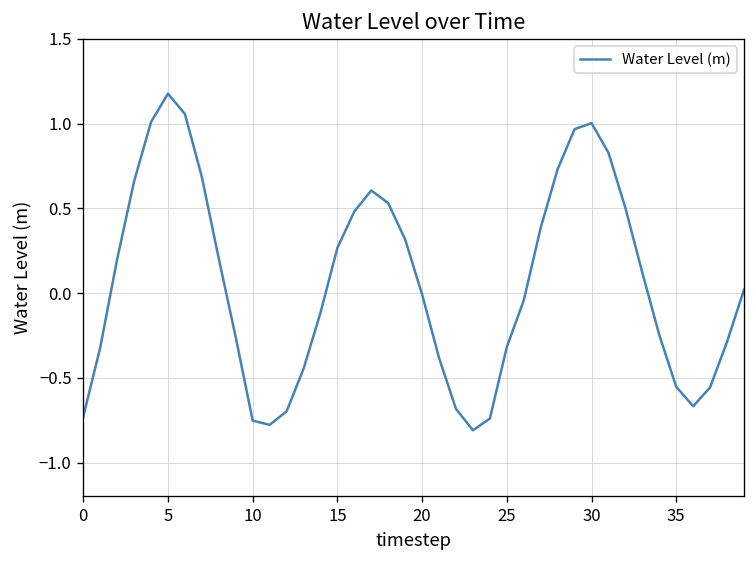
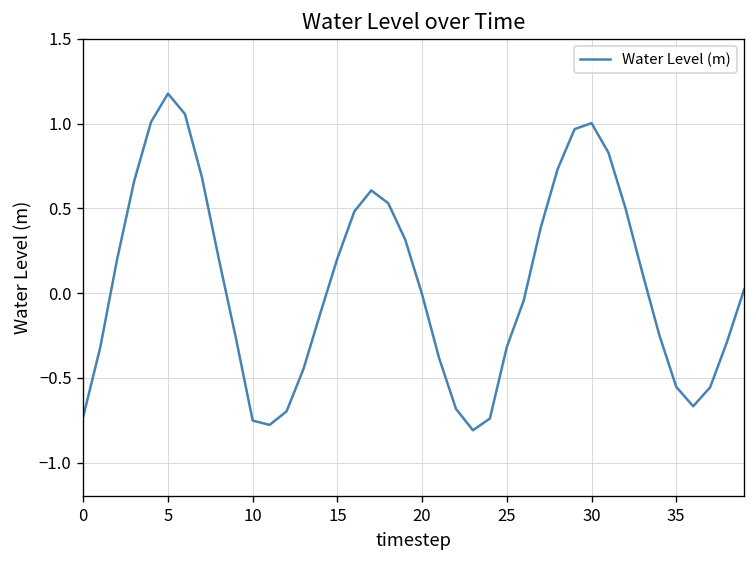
  {
    "0": -0.73,
    "5": 1.18,
    "10": -0.75,
-   "15": 0.27,
+   "15": 0.20,
    "20": -0.01,
    "25": -0.32,
    "30": 1.00,
    "35": -0.55
  }
